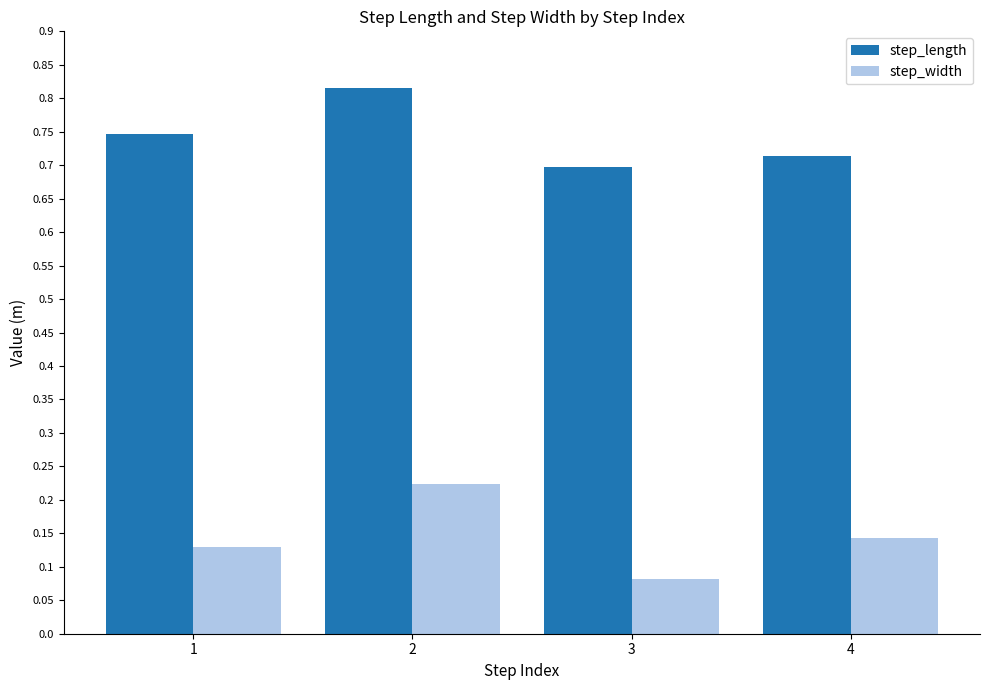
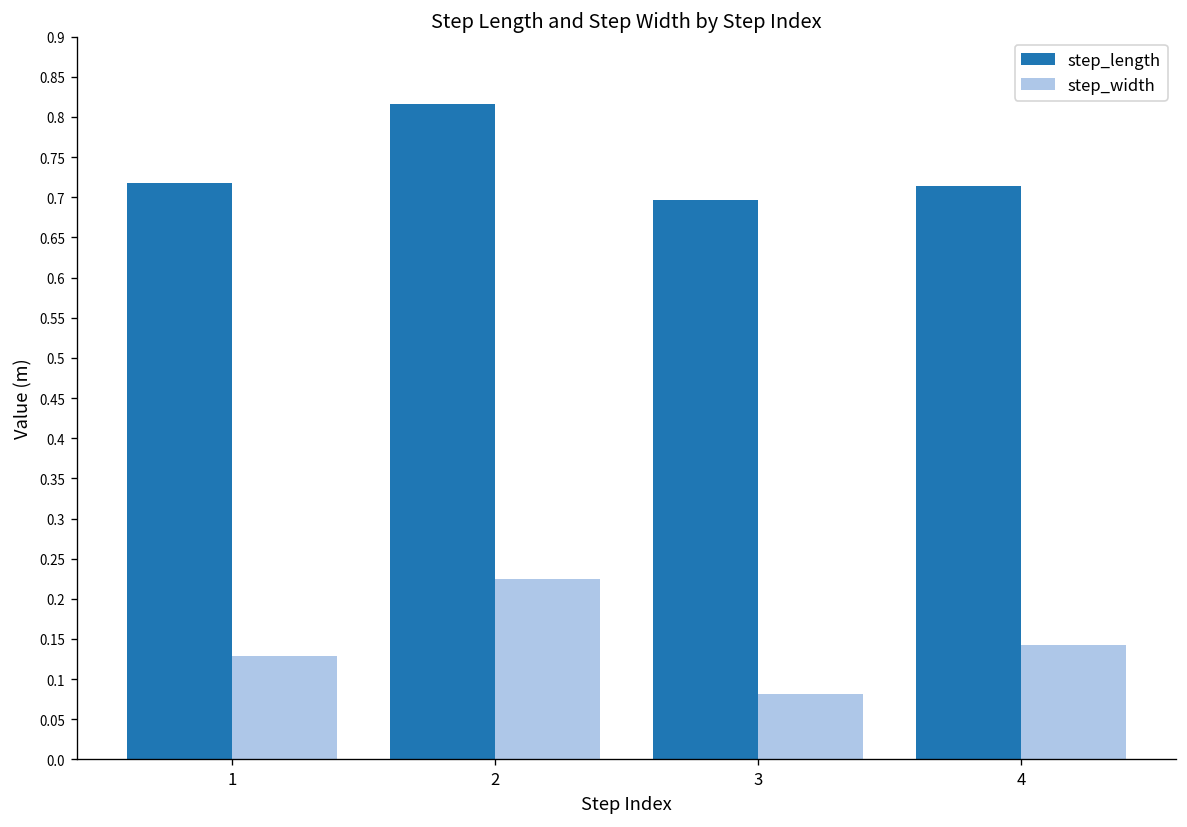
  {
    "step_length": {
-     "1": 0.75,
+     "1": 0.72,
      "2": 0.82,
      "3": 0.70,
      "4": 0.71
    },
    "step_width": {
      "1": 0.13,
      "2": 0.22,
      "3": 0.08,
      "4": 0.14
    }
  }
